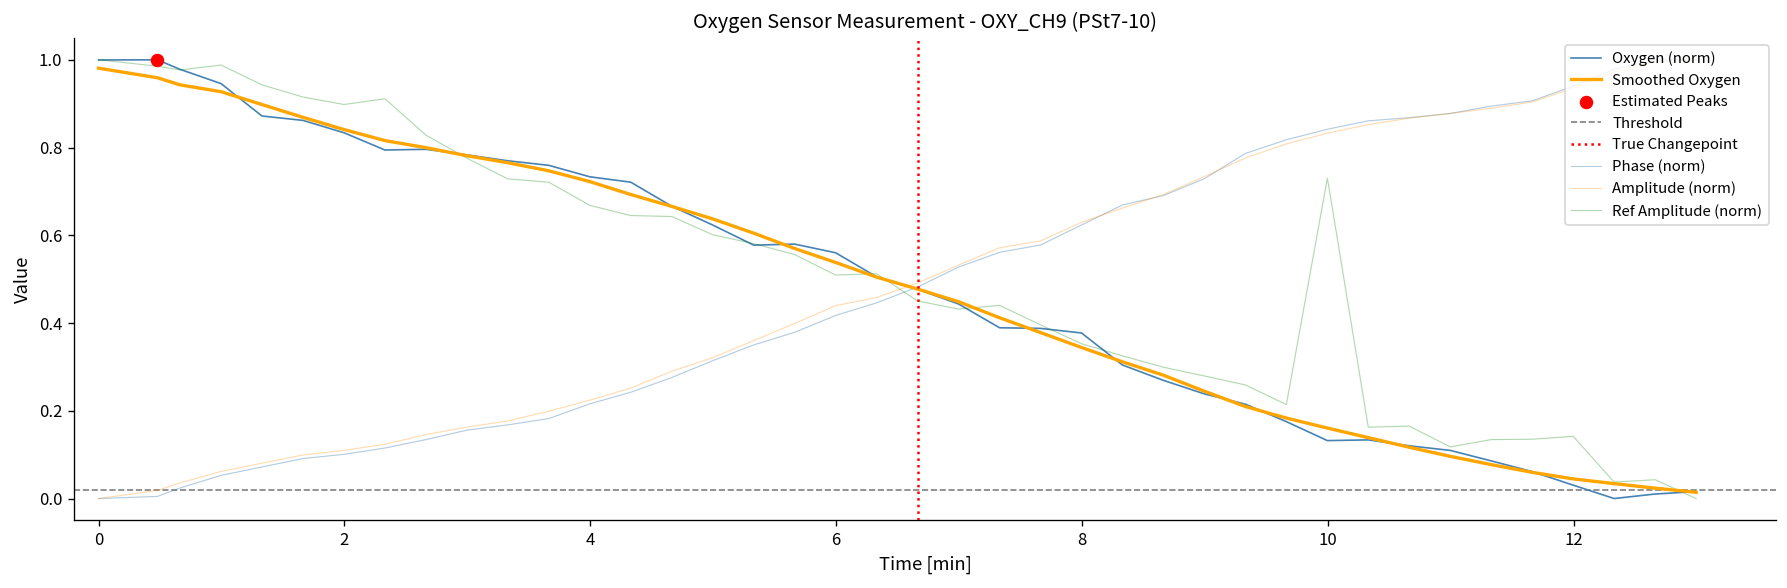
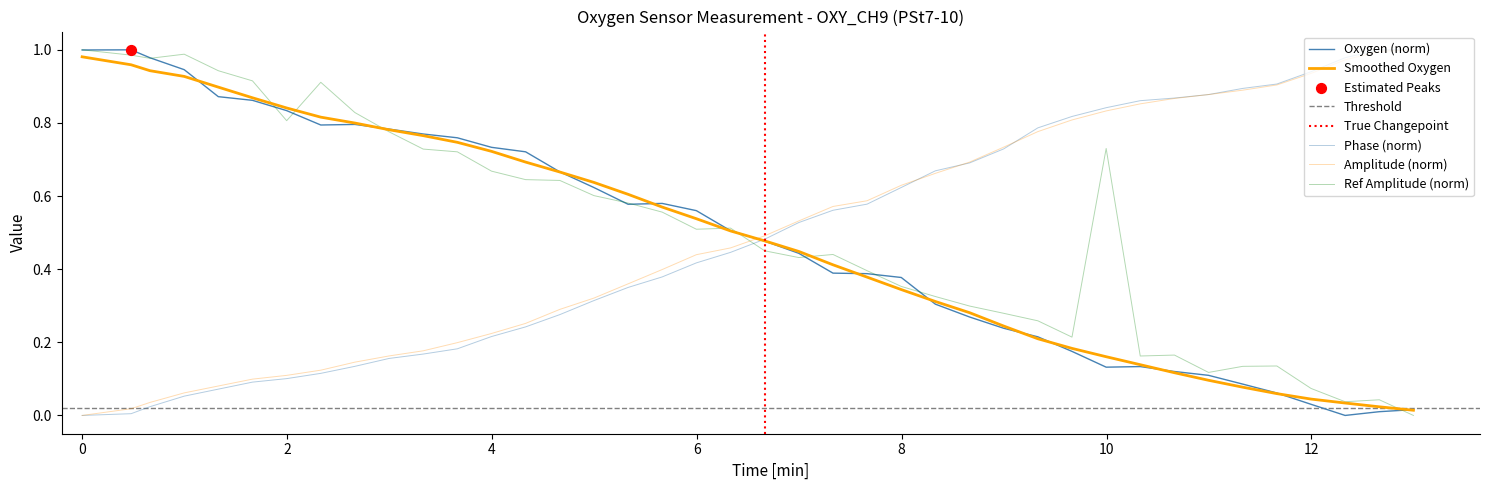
  {
    "Ref Amplitude (norm)": {
-     "2": 0.90,
+     "2": 0.81,
      "4": 0.67,
      "10": 0.73,
-     "12": 0.14
+     "12": 0.07
    }
  }
